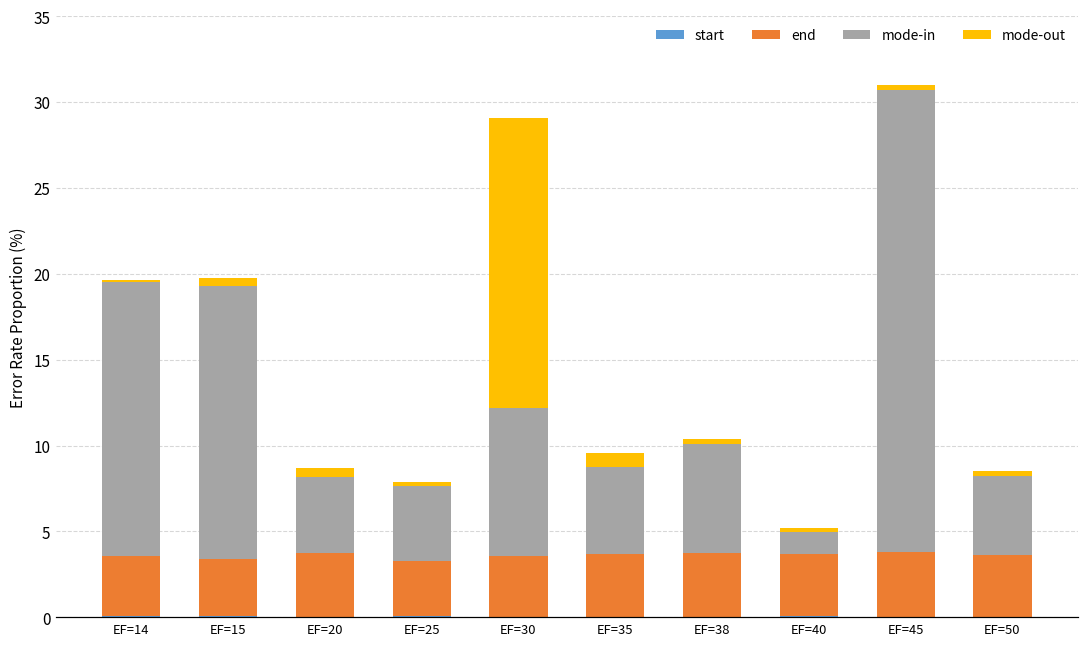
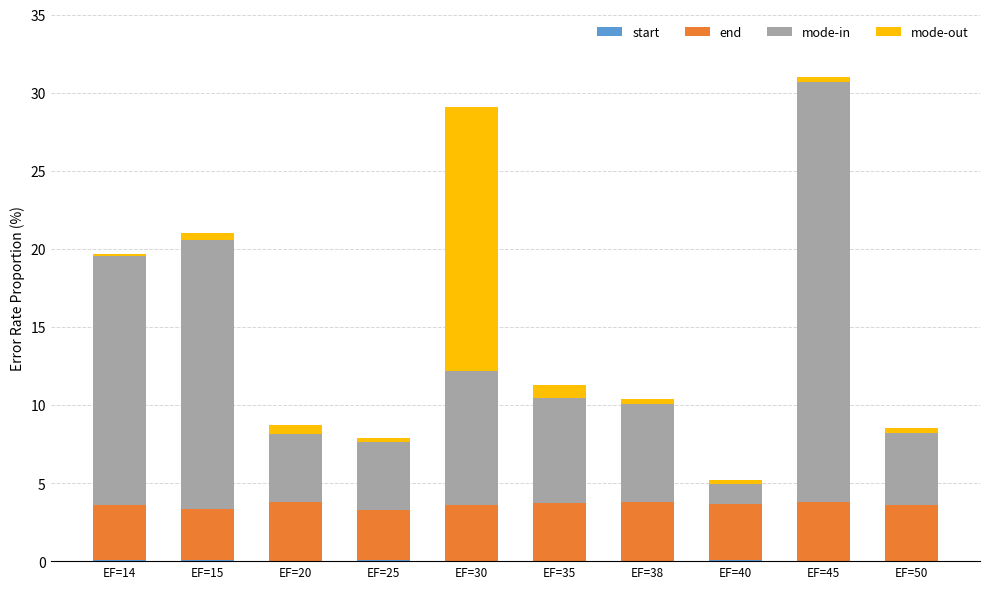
  {
    "end": {
      "EF=14": 3.5,
      "EF=15": 3.3,
      "EF=20": 3.7,
      "EF=25": 3.2,
      "EF=30": 3.5,
      "EF=35": 3.7,
      "EF=38": 3.7,
      "EF=40": 3.6,
      "EF=45": 3.8,
      "EF=50": 3.6
    },
    "mode-in": {
      "EF=14": 15.9,
-     "EF=15": 15.9,
+     "EF=15": 17.2,
      "EF=20": 4.4,
      "EF=25": 4.4,
      "EF=30": 8.6,
-     "EF=35": 5.0,
+     "EF=35": 6.7,
      "EF=38": 6.3,
      "EF=40": 1.3,
      "EF=45": 26.9,
      "EF=50": 4.6
    },
    "mode-out": {
      "EF=15": 0.4,
      "EF=20": 0.5,
      "EF=25": 0.2,
      "EF=30": 16.9,
      "EF=35": 0.8,
      "EF=38": 0.3,
      "EF=40": 0.2,
      "EF=45": 0.3,
      "EF=50": 0.3
    }
  }
